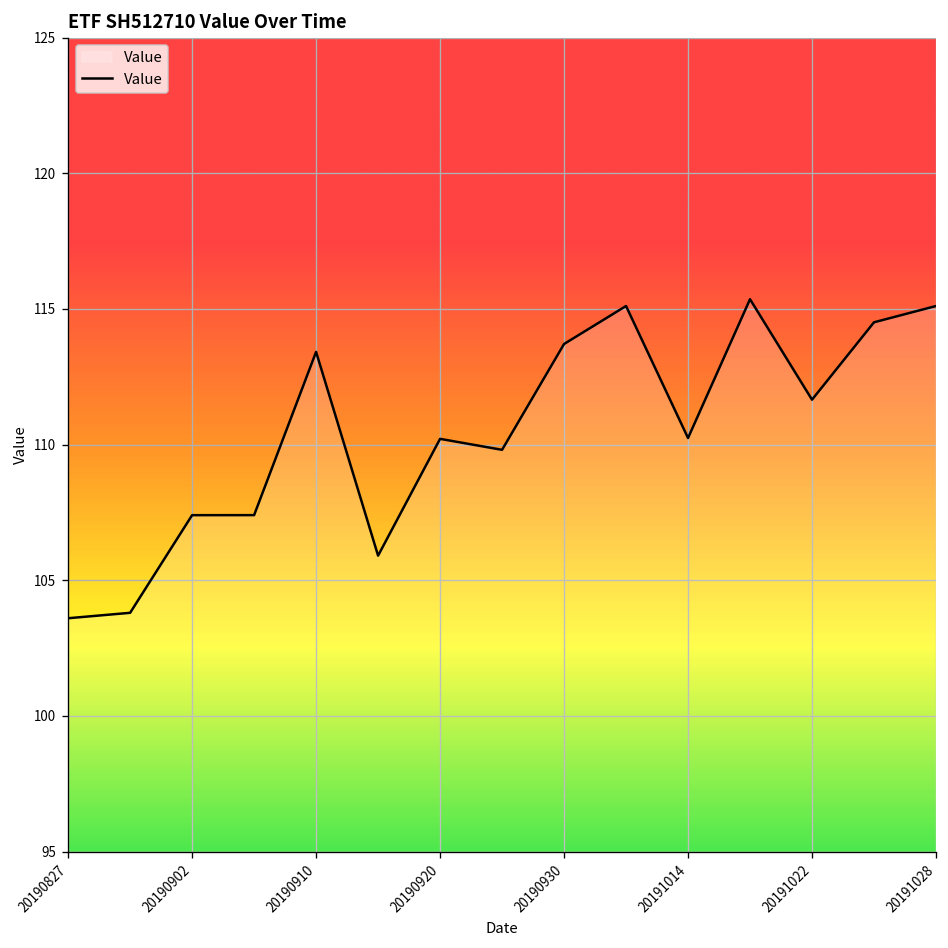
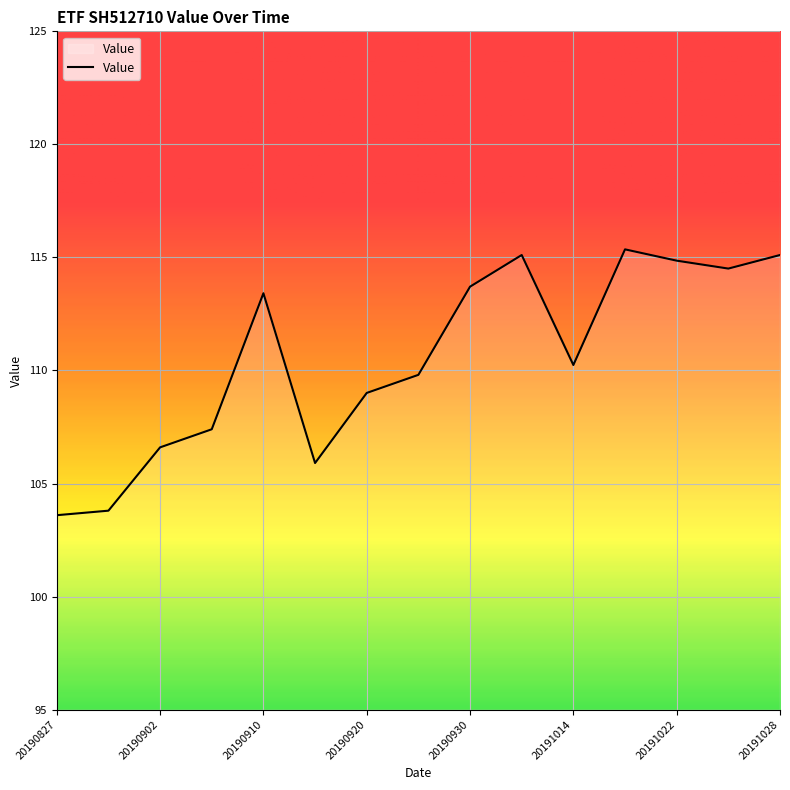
  {
    "20190827": 103.6,
-   "20190902": 107.4,
+   "20190902": 106.6,
    "20190910": 113.4,
-   "20190920": 110.2,
+   "20190920": 109.0,
    "20190930": 113.7,
    "20191014": 110.2,
-   "20191022": 111.7,
+   "20191022": 114.9,
    "20191028": 115.1
  }
